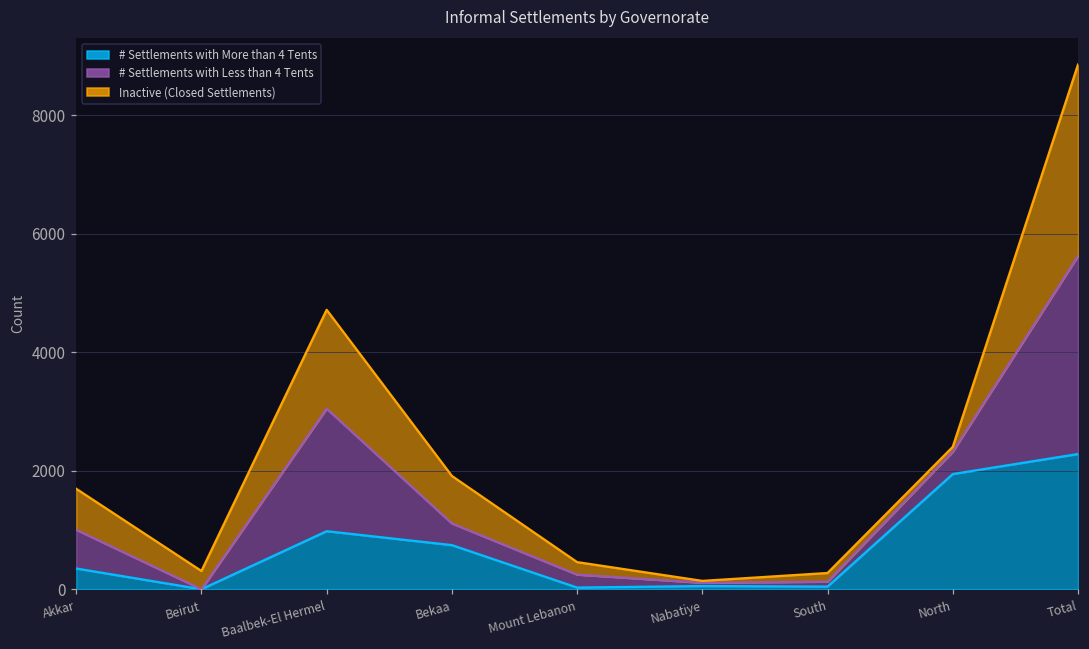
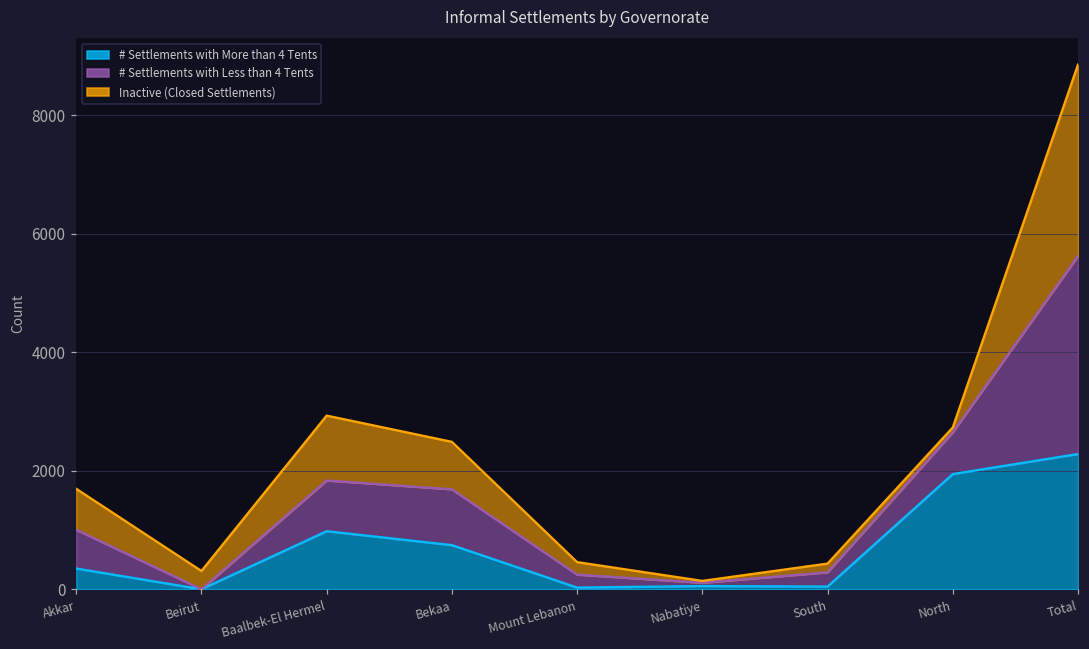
  {
    "# Settlements with More than 4 Tents": {
      "Akkar": 400,
      "Baalbek-El Hermel": 1000,
      "Bekaa": 700,
      "Mount Lebanon": 0,
      "Nabatiye": 100,
      "South": 0,
      "North": 1900,
      "Total": 2300
    },
    "# Settlements with Less than 4 Tents": {
      "Akkar": 700,
-     "Baalbek-El Hermel": 2100,
-     "Bekaa": 400,
+     "Baalbek-El Hermel": 900,
+     "Bekaa": 900,
      "Mount Lebanon": 200,
-     "South": 100,
-     "North": 400,
+     "South": 200,
+     "North": 700,
      "Total": 3300
    },
    "Inactive (Closed Settlements)": {
      "Akkar": 700,
      "Beirut": 300,
-     "Baalbek-El Hermel": 1700,
+     "Baalbek-El Hermel": 1100,
      "Bekaa": 800,
      "Mount Lebanon": 200,
      "South": 100,
      "North": 100,
      "Total": 3200
    }
  }
